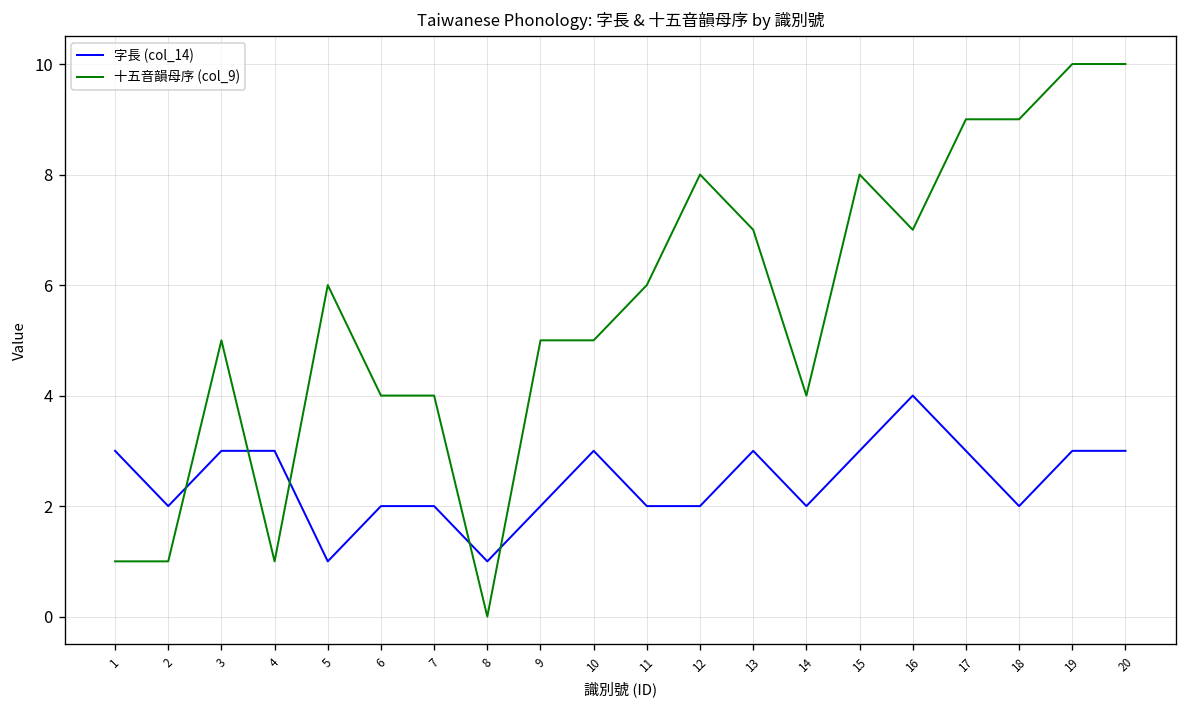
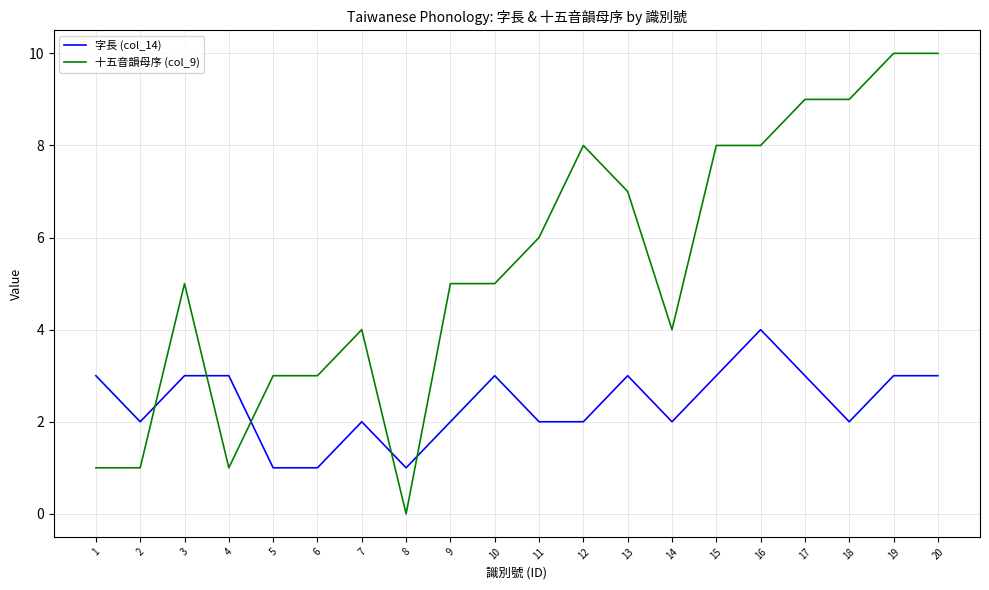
  {
    "字長 (col_14)": {
      "1": 3,
      "2": 2,
      "3": 3,
      "4": 3,
      "5": 1,
-     "6": 2,
+     "6": 1,
      "7": 2,
      "8": 1,
      "9": 2,
      "10": 3,
      "11": 2,
      "12": 2,
      "13": 3,
      "14": 2,
      "15": 3,
      "16": 4,
      "17": 3,
      "18": 2,
      "19": 3,
      "20": 3
    },
    "十五音韻母序 (col_9)": {
      "1": 1,
      "2": 1,
      "3": 5,
      "4": 1,
-     "5": 6,
-     "6": 4,
+     "5": 3,
+     "6": 3,
      "7": 4,
      "8": 0,
      "9": 5,
      "10": 5,
      "11": 6,
      "12": 8,
      "13": 7,
      "14": 4,
      "15": 8,
-     "16": 7,
+     "16": 8,
      "17": 9,
      "18": 9,
      "19": 10,
      "20": 10
    }
  }
